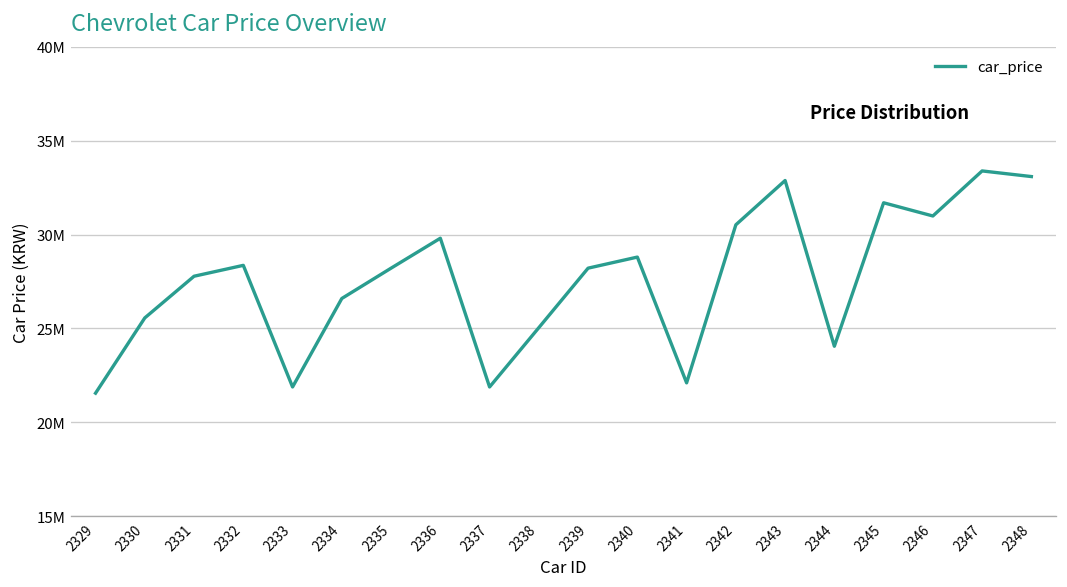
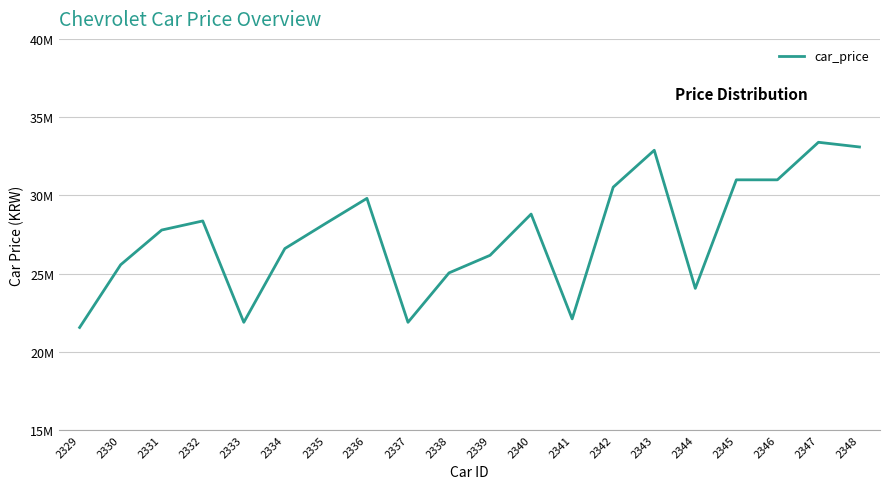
  {
    "2329": 21600000,
    "2330": 25600000,
    "2331": 27800000,
    "2332": 28400000,
    "2333": 21900000,
    "2334": 26600000,
    "2335": 28200000,
    "2336": 29800000,
    "2337": 21900000,
    "2338": 25000000,
-   "2339": 28200000,
+   "2339": 26200000,
    "2340": 28800000,
    "2341": 22100000,
    "2342": 30500000,
    "2343": 32900000,
    "2344": 24100000,
-   "2345": 31700000,
+   "2345": 31000000,
    "2346": 31000000,
    "2347": 33400000,
    "2348": 33100000
  }
